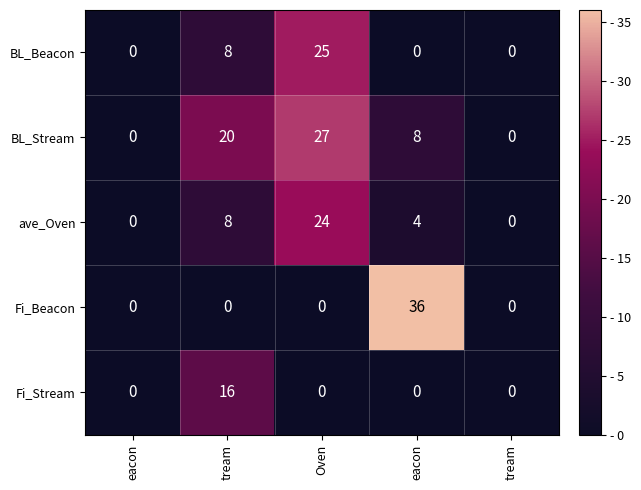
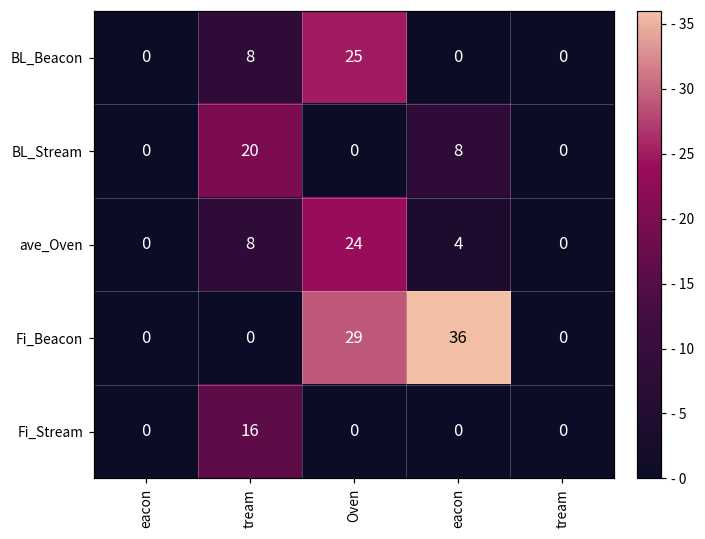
  {
    "BL_Beacon": {
      "Oven": 25
    },
    "BL_Stream": {
-     "Oven": 27
+     "Oven": 0
    },
    "ave_Oven": {
      "Oven": 24
    },
    "Fi_Beacon": {
-     "Oven": 0
+     "Oven": 29
    },
    "Fi_Stream": {
      "Oven": 0
    }
  }
